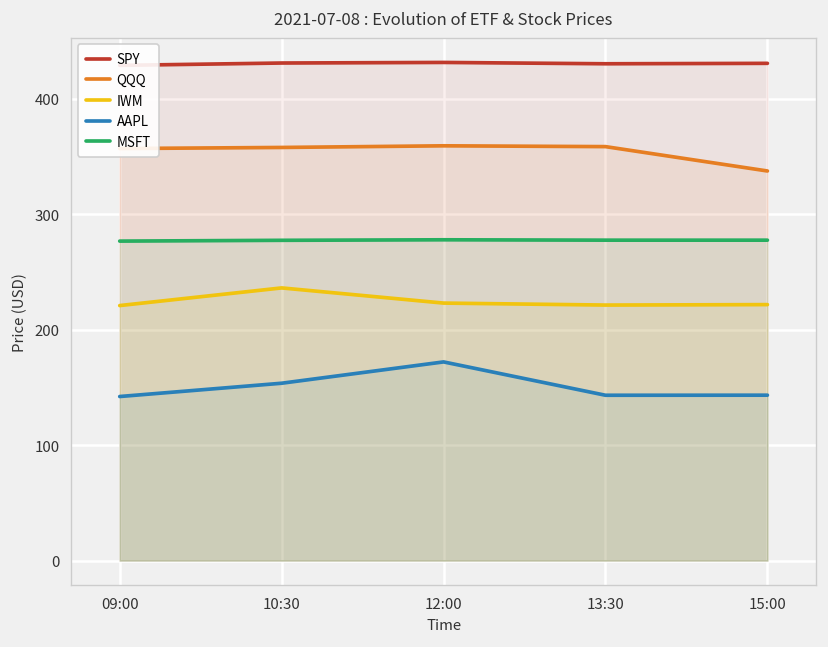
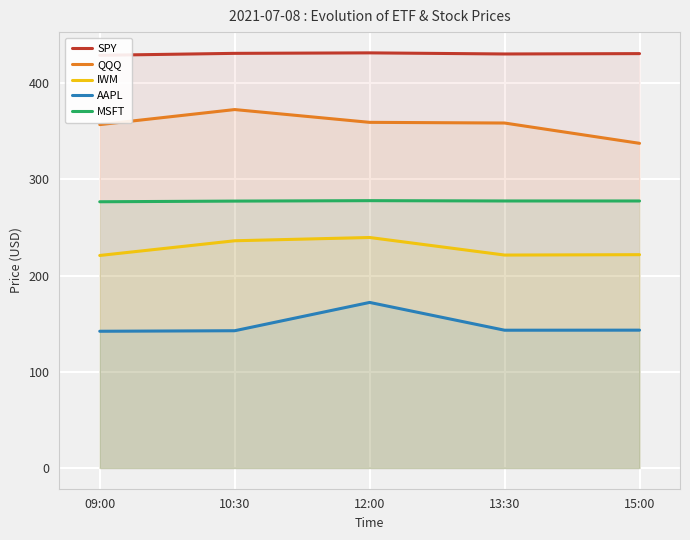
  {
    "SPY": {
      "10:30": 430,
      "12:00": 430,
      "13:30": 430,
      "15:00": 430
    },
    "QQQ": {
      "09:00": 360,
-     "10:30": 360,
+     "10:30": 370,
      "12:00": 360,
      "13:30": 360,
      "15:00": 340
    },
    "IWM": {
      "09:00": 220,
      "10:30": 240,
-     "12:00": 220,
+     "12:00": 240,
      "13:30": 220,
      "15:00": 220
    },
    "AAPL": {
      "09:00": 140,
-     "10:30": 150,
+     "10:30": 140,
      "12:00": 170,
      "13:30": 140,
      "15:00": 140
    },
    "MSFT": {
      "09:00": 280,
      "10:30": 280,
      "12:00": 280,
      "13:30": 280,
      "15:00": 280
    }
  }
